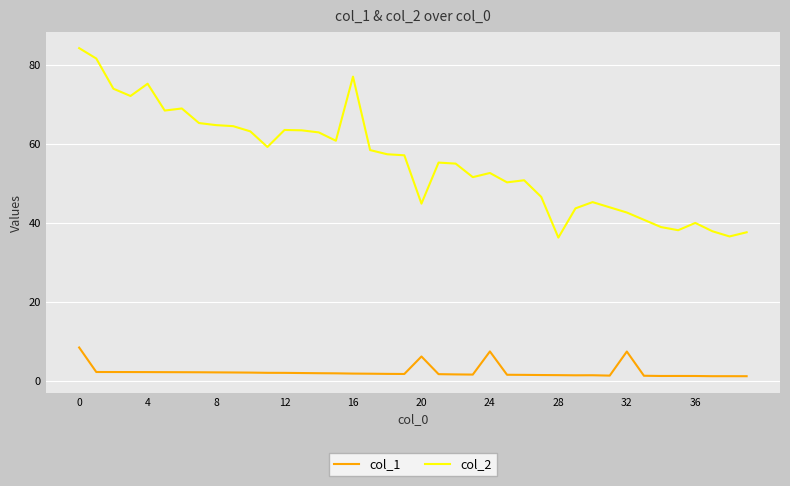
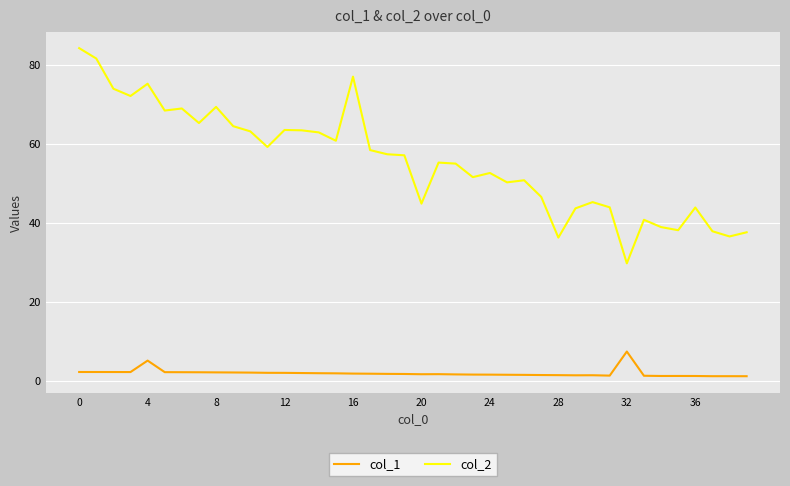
  {
    "col_1": {
-     "0": 8,
-     "4": 2,
+     "0": 2,
+     "4": 5,
      "8": 2,
      "12": 2,
      "16": 2,
-     "20": 6,
-     "24": 7,
+     "20": 2,
+     "24": 2,
      "28": 1,
      "32": 7,
      "36": 1
    },
    "col_2": {
      "0": 84,
      "4": 75,
-     "8": 65,
+     "8": 69,
      "12": 64,
      "16": 77,
      "20": 45,
      "24": 53,
      "28": 36,
-     "32": 43,
-     "36": 40
+     "32": 30,
+     "36": 44
    }
  }
